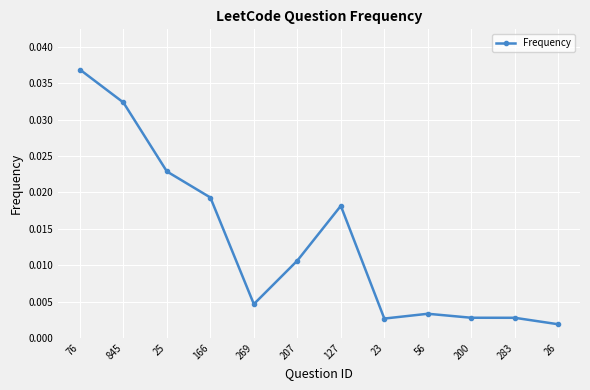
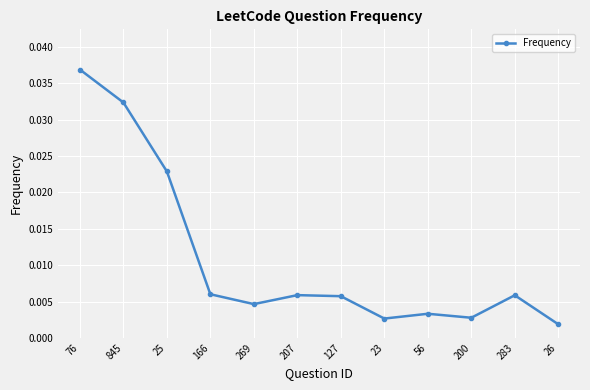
  {
    "76": 0.037,
    "845": 0.032,
    "25": 0.023,
-   "166": 0.019,
+   "166": 0.006,
    "269": 0.005,
-   "207": 0.011,
-   "127": 0.018,
+   "207": 0.006,
+   "127": 0.006,
    "23": 0.003,
    "56": 0.003,
    "200": 0.003,
-   "283": 0.003,
+   "283": 0.006,
    "26": 0.002
  }
